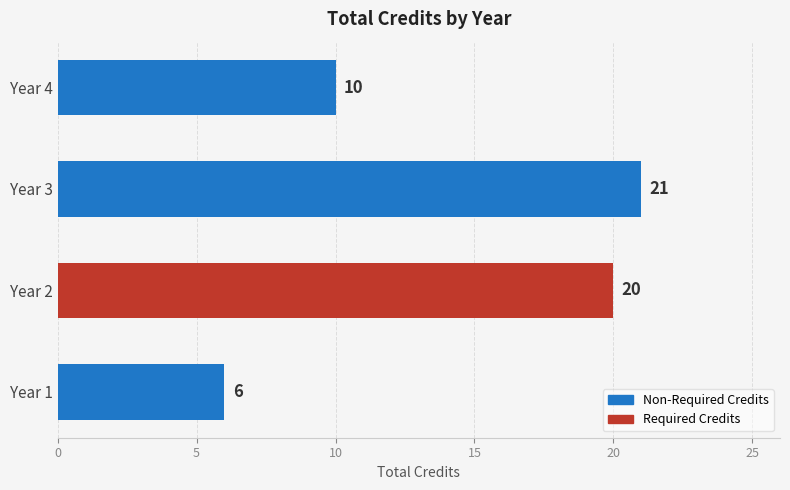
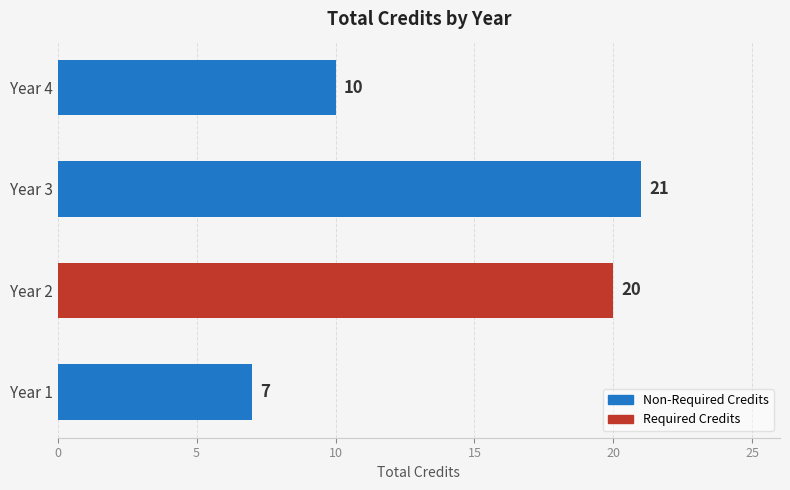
  {
    "Year 4": 10,
    "Year 3": 21,
    "Year 2": 20,
-   "Year 1": 6
+   "Year 1": 7
  }
